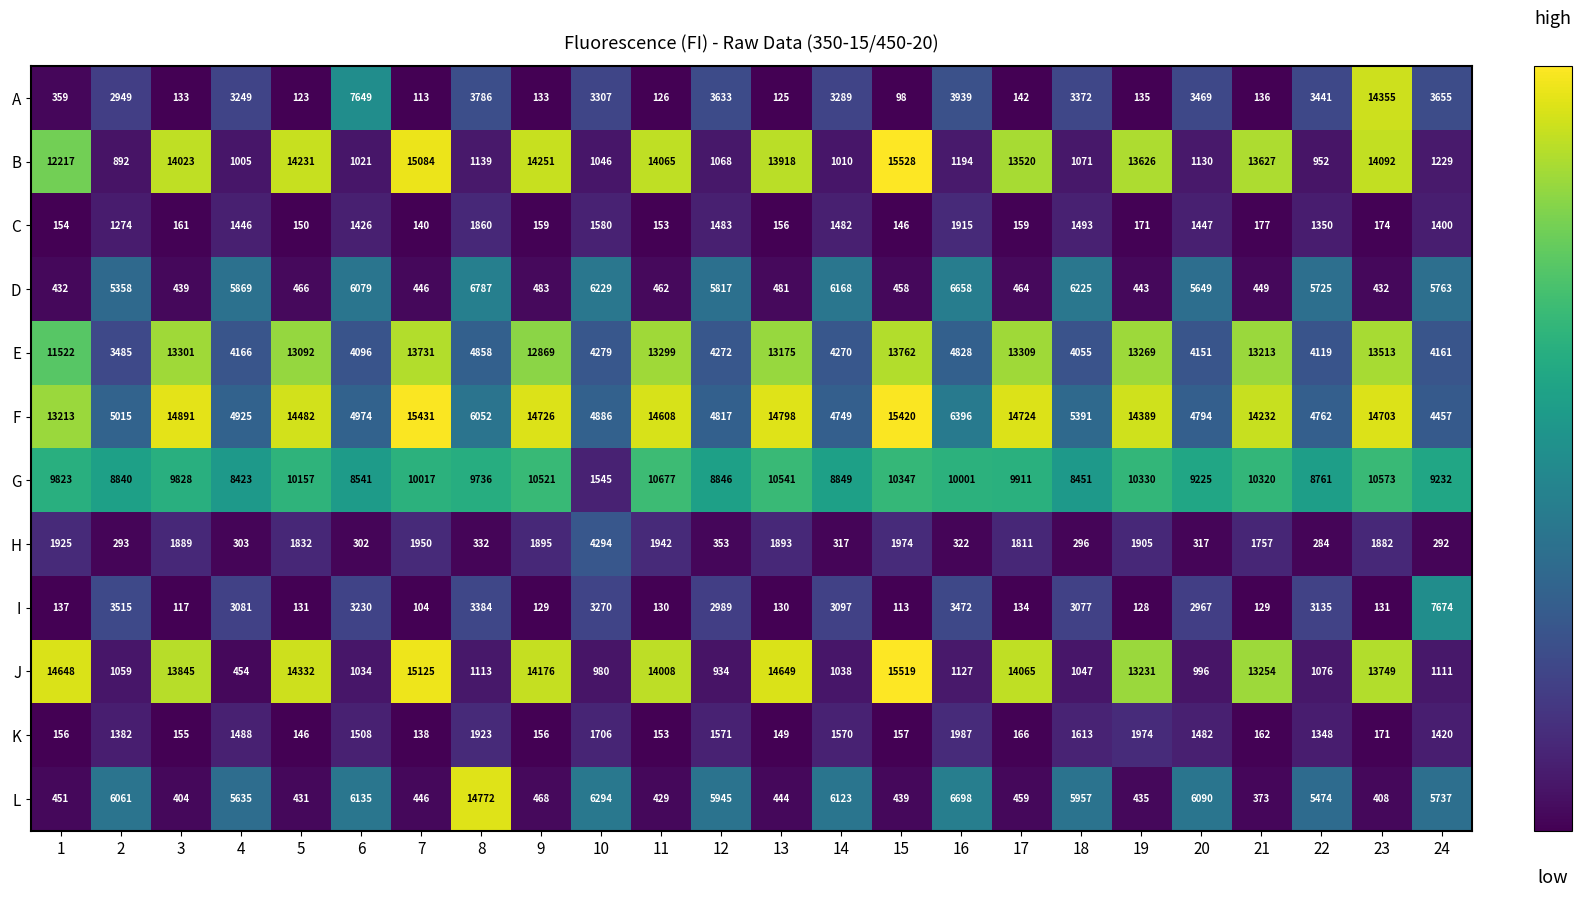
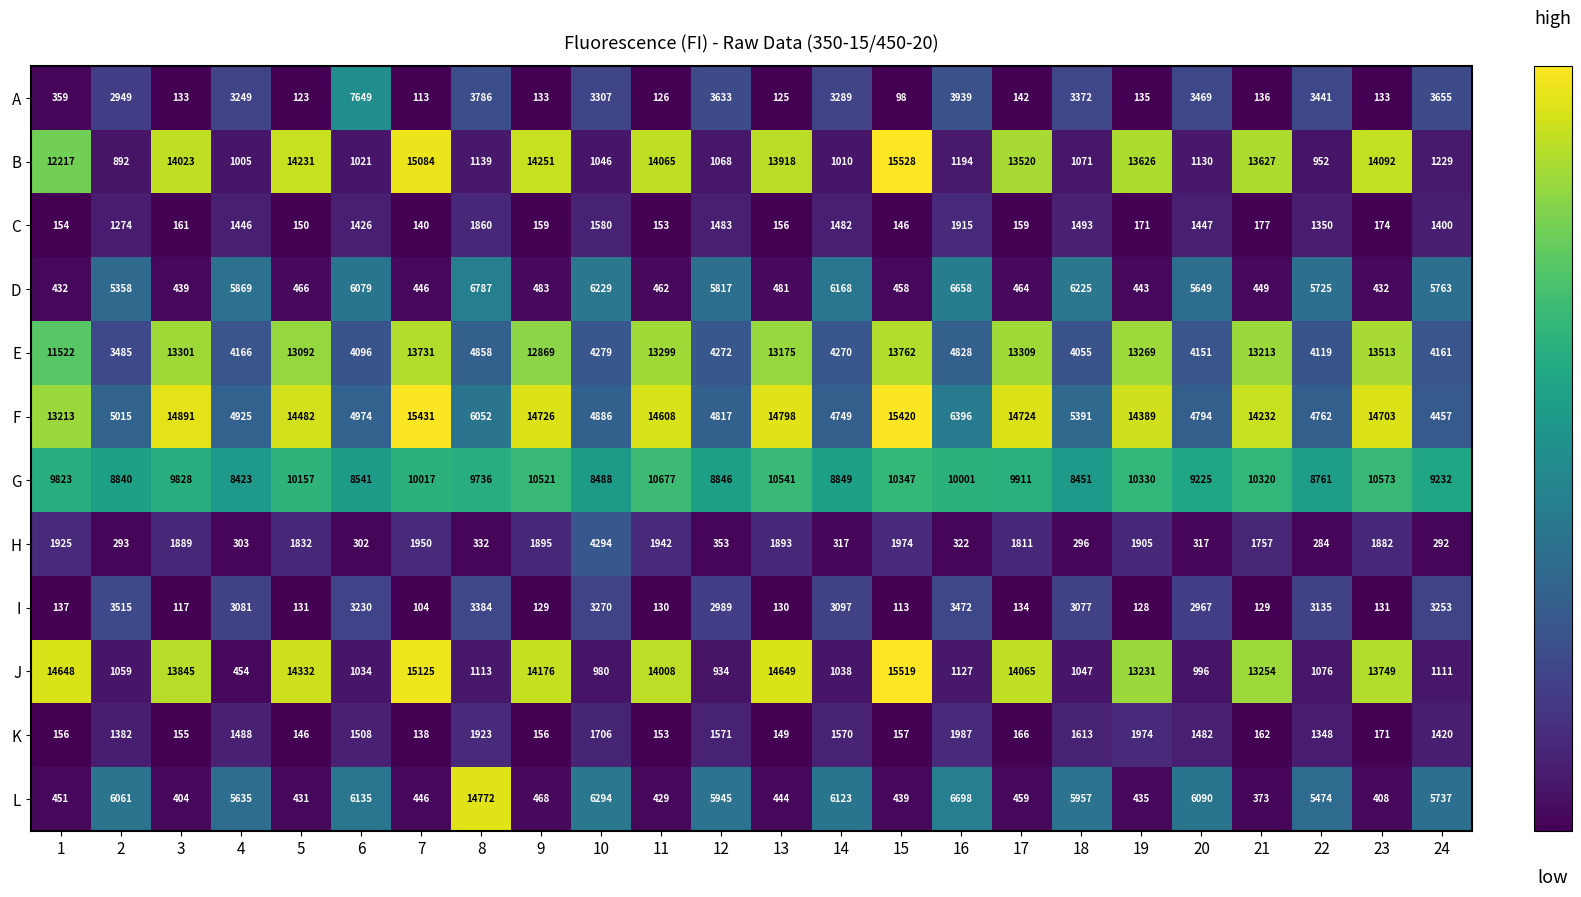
  {
    "A": {
      "1": 359,
      "2": 2949,
      "3": 133,
      "4": 3249,
      "5": 123,
      "6": 7649,
      "7": 113,
      "8": 3786,
      "9": 133,
      "10": 3307,
      "11": 126,
      "12": 3633,
      "13": 125,
      "14": 3289,
      "15": 98,
      "16": 3939,
      "17": 142,
      "18": 3372,
      "19": 135,
      "20": 3469,
      "21": 136,
      "22": 3441,
-     "23": 14355,
+     "23": 133,
      "24": 3655
    },
    "G": {
      "1": 9823,
      "2": 8840,
      "3": 9828,
      "4": 8423,
      "5": 10157,
      "6": 8541,
      "7": 10017,
      "8": 9736,
      "9": 10521,
-     "10": 1545,
+     "10": 8488,
      "11": 10677,
      "12": 8846,
      "13": 10541,
      "14": 8849,
      "15": 10347,
      "16": 10001,
      "17": 9911,
      "18": 8451,
      "19": 10330,
      "20": 9225,
      "21": 10320,
      "22": 8761,
      "23": 10573,
      "24": 9232
    },
    "I": {
      "1": 137,
      "2": 3515,
      "3": 117,
      "4": 3081,
      "5": 131,
      "6": 3230,
      "7": 104,
      "8": 3384,
      "9": 129,
      "10": 3270,
      "11": 130,
      "12": 2989,
      "13": 130,
      "14": 3097,
      "15": 113,
      "16": 3472,
      "17": 134,
      "18": 3077,
      "19": 128,
      "20": 2967,
      "21": 129,
      "22": 3135,
      "23": 131,
-     "24": 7674
+     "24": 3253
    }
  }
